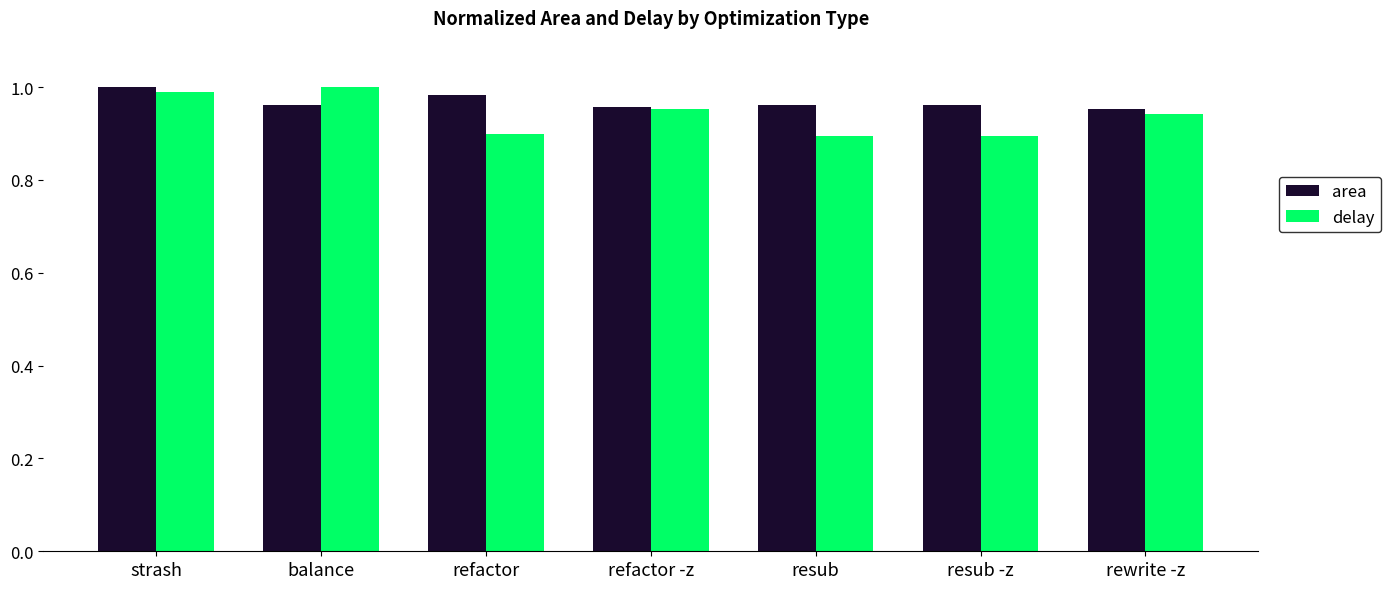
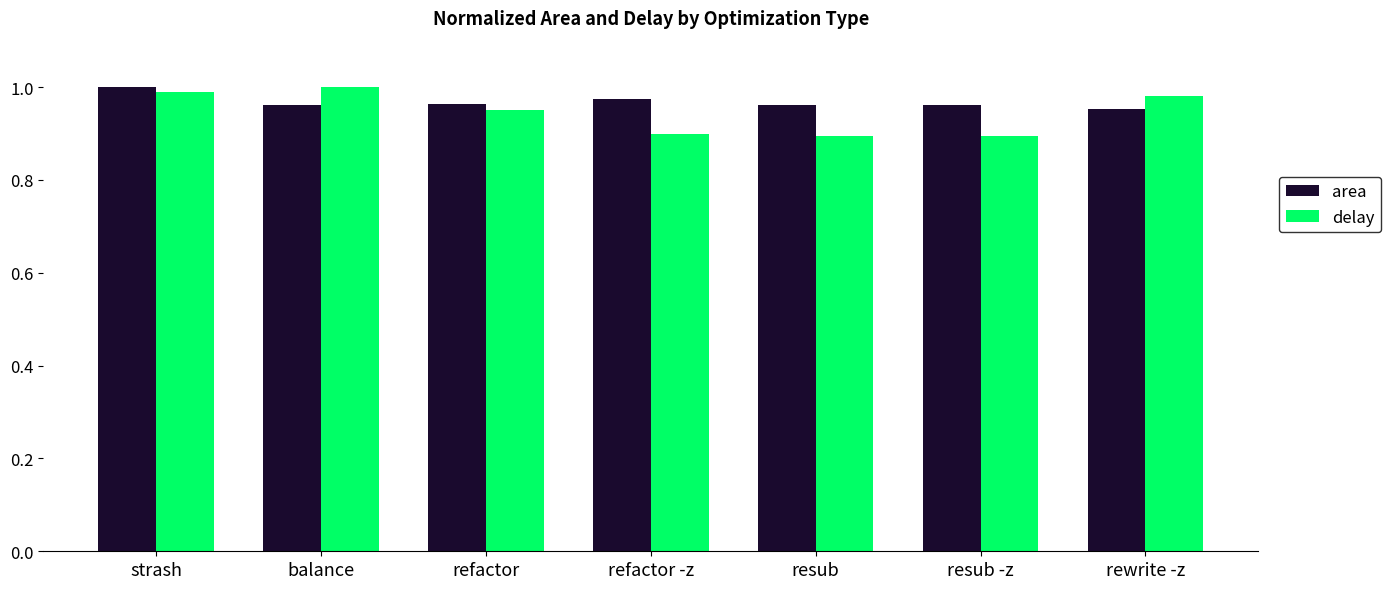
  {
    "area": {
      "strash": 1.00,
      "balance": 0.96,
-     "refactor": 0.98,
-     "refactor -z": 0.96,
+     "refactor": 0.96,
+     "refactor -z": 0.97,
      "resub": 0.96,
      "resub -z": 0.96,
      "rewrite -z": 0.95
    },
    "delay": {
      "strash": 0.99,
      "balance": 1.00,
-     "refactor": 0.90,
-     "refactor -z": 0.95,
+     "refactor": 0.95,
+     "refactor -z": 0.90,
      "resub": 0.89,
      "resub -z": 0.89,
-     "rewrite -z": 0.94
+     "rewrite -z": 0.98
    }
  }
